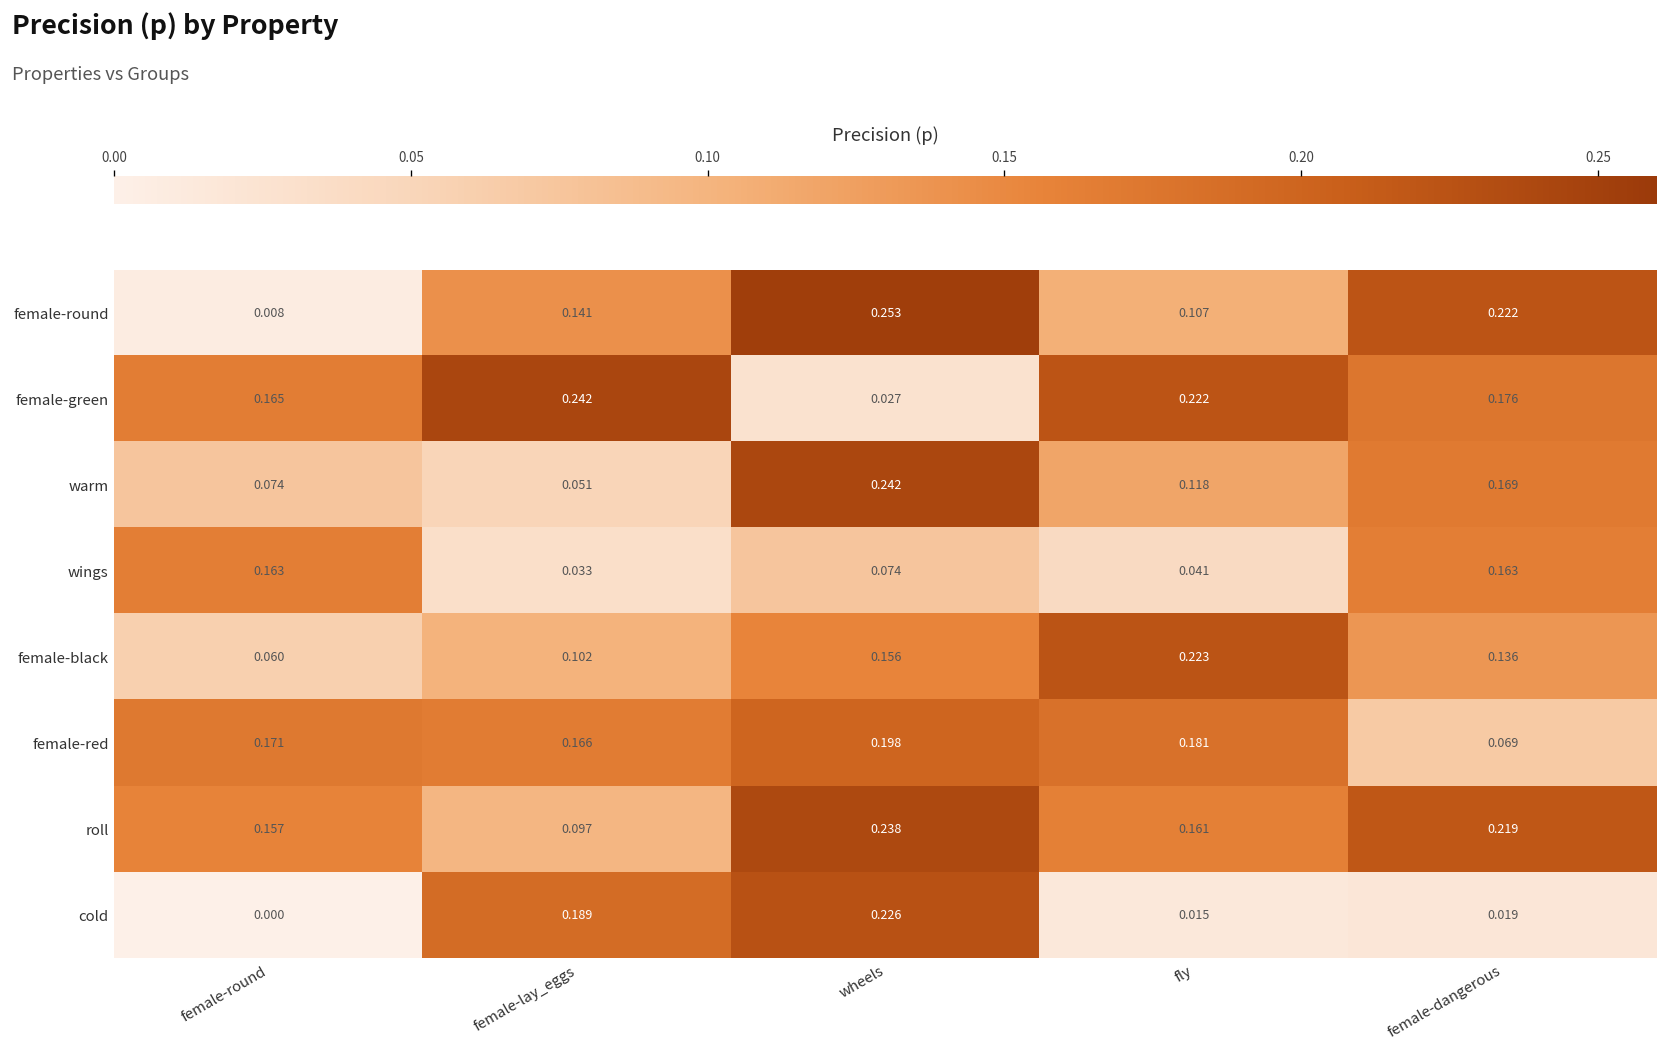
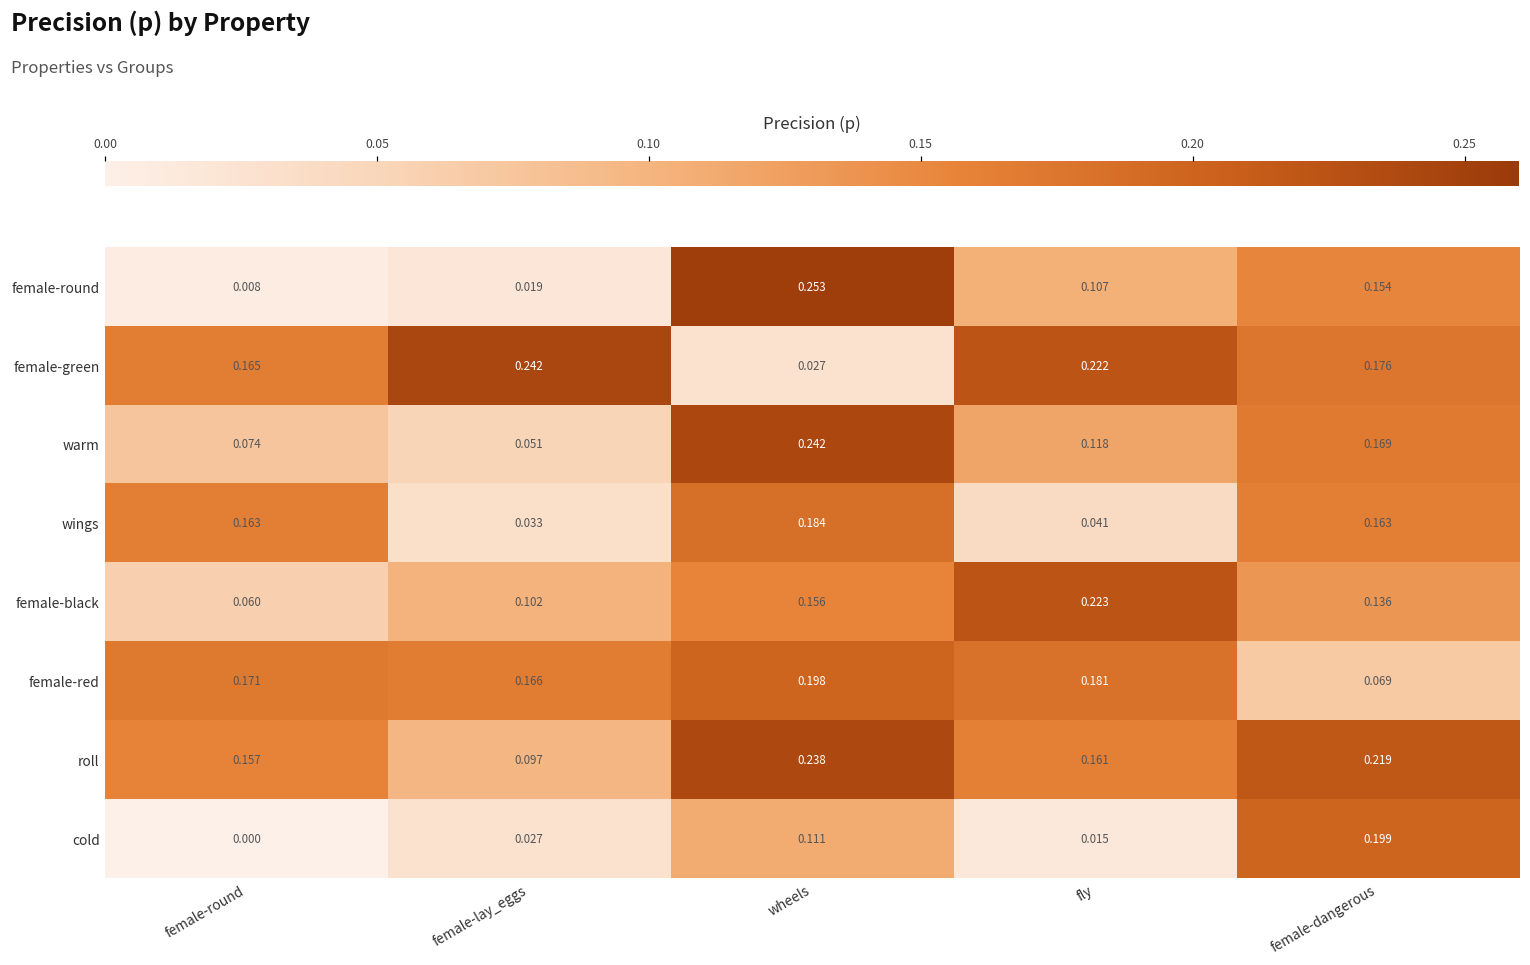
  {
    "female-round": {
      "female-round": 0.008,
-     "female-lay_eggs": 0.141,
+     "female-lay_eggs": 0.019,
      "wheels": 0.253,
      "fly": 0.107,
-     "female-dangerous": 0.222
+     "female-dangerous": 0.154
    },
    "female-green": {
      "female-round": 0.165,
      "female-lay_eggs": 0.242,
      "wheels": 0.027,
      "fly": 0.222,
      "female-dangerous": 0.176
    },
    "warm": {
      "female-round": 0.074,
      "female-lay_eggs": 0.051,
      "wheels": 0.242,
      "fly": 0.118,
      "female-dangerous": 0.169
    },
    "wings": {
      "female-round": 0.163,
      "female-lay_eggs": 0.033,
-     "wheels": 0.074,
+     "wheels": 0.184,
      "fly": 0.041,
      "female-dangerous": 0.163
    },
    "female-black": {
      "female-round": 0.060,
      "female-lay_eggs": 0.102,
      "wheels": 0.156,
      "fly": 0.223,
      "female-dangerous": 0.136
    },
    "female-red": {
      "female-round": 0.171,
      "female-lay_eggs": 0.166,
      "wheels": 0.198,
      "fly": 0.181,
      "female-dangerous": 0.069
    },
    "roll": {
      "female-round": 0.157,
      "female-lay_eggs": 0.097,
      "wheels": 0.238,
      "fly": 0.161,
      "female-dangerous": 0.219
    },
    "cold": {
      "female-round": 0.000,
-     "female-lay_eggs": 0.189,
-     "wheels": 0.226,
+     "female-lay_eggs": 0.027,
+     "wheels": 0.111,
      "fly": 0.015,
-     "female-dangerous": 0.019
+     "female-dangerous": 0.199
    }
  }
